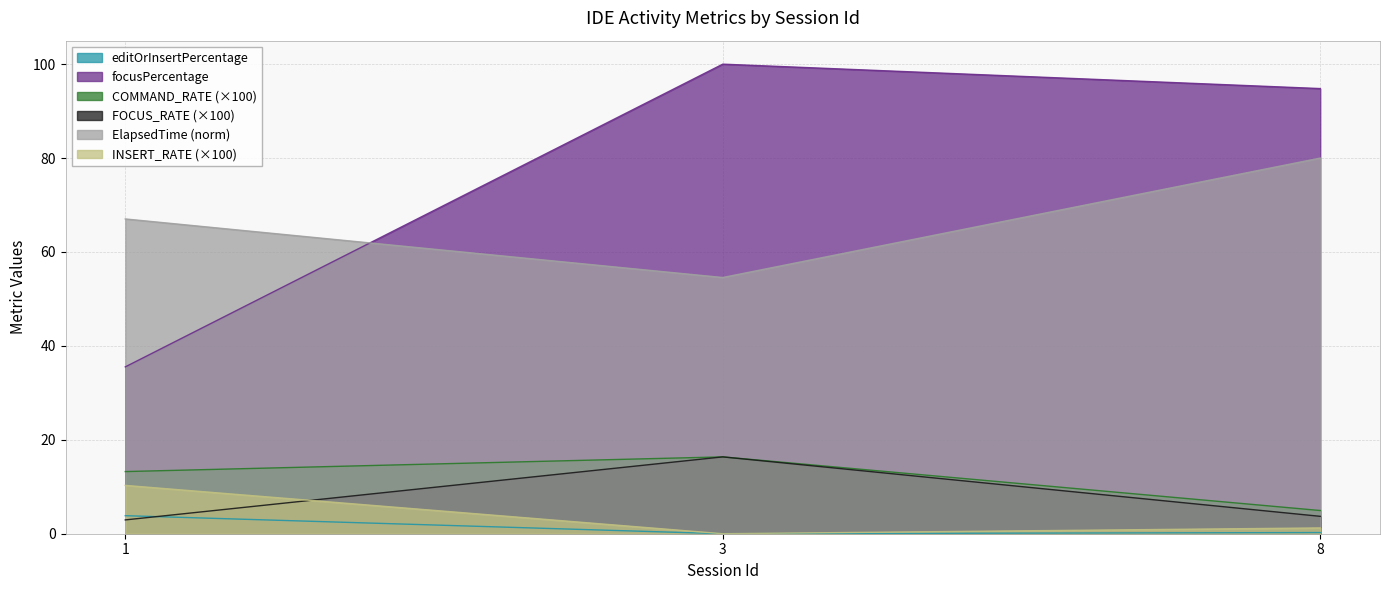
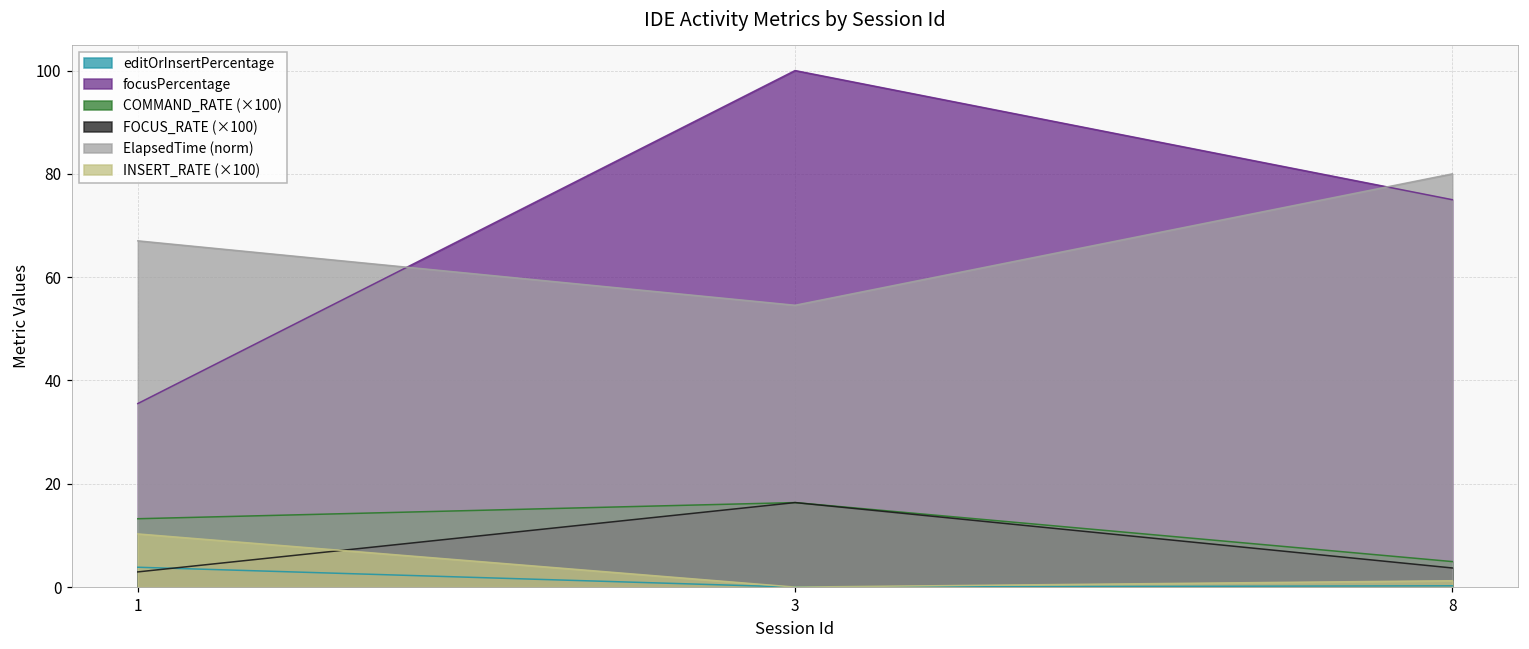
  {
    "editOrInsertPercentage": {
      "1": 4,
      "8": 0
    },
    "focusPercentage": {
      "1": 36,
      "3": 100,
-     "8": 95
+     "8": 75
    },
    "COMMAND_RATE (×100)": {
      "1": 13,
      "8": 5
    },
    "FOCUS_RATE (×100)": {
      "1": 3,
      "8": 4
    }
  }
